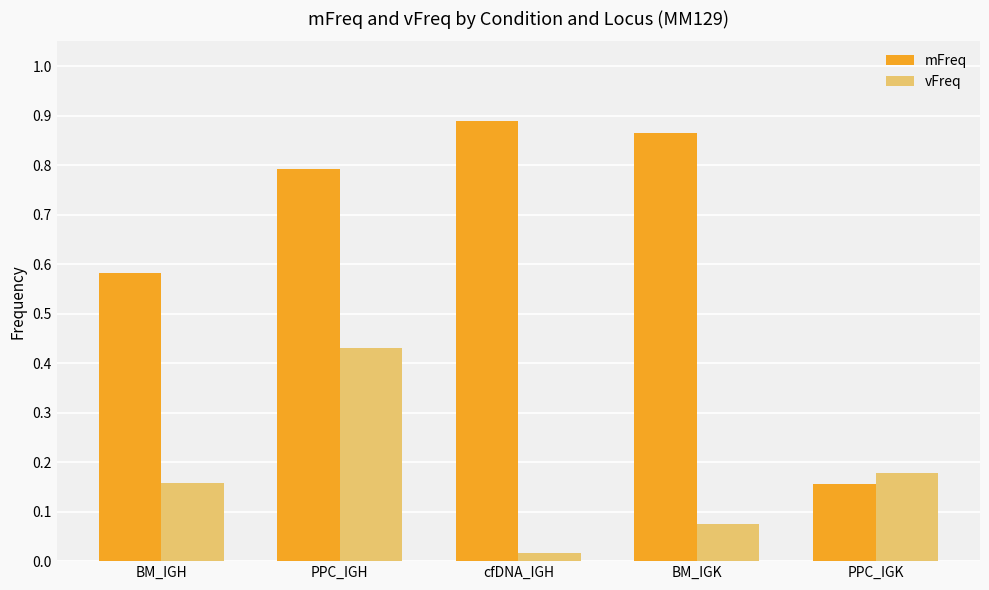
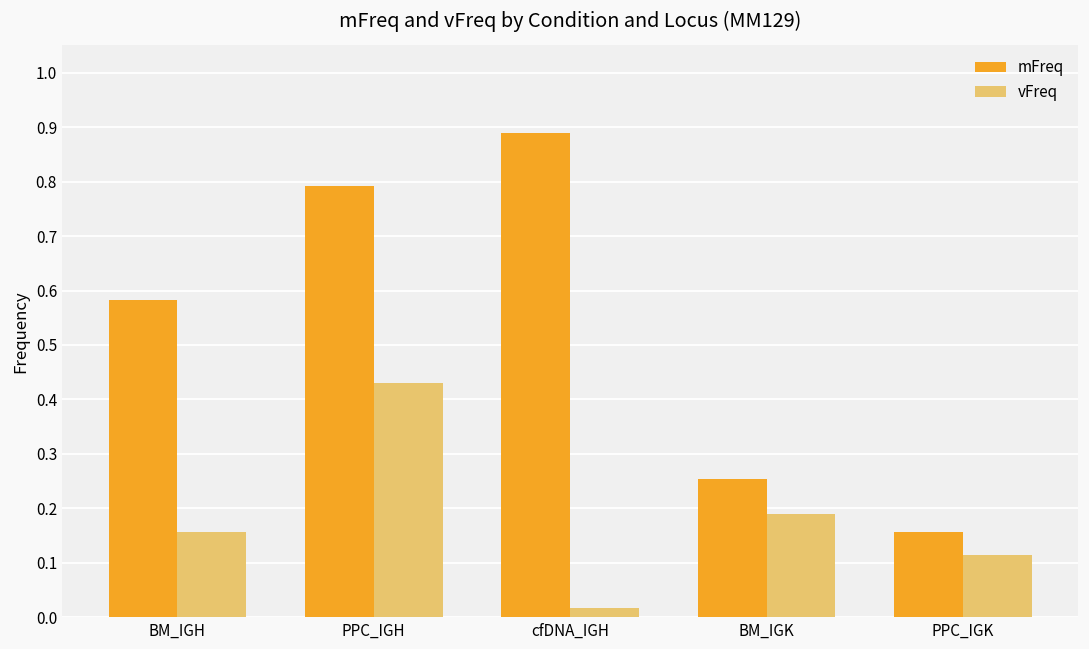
  {
    "mFreq": {
      "BM_IGH": 0.58,
      "PPC_IGH": 0.79,
      "cfDNA_IGH": 0.89,
-     "BM_IGK": 0.87,
+     "BM_IGK": 0.25,
      "PPC_IGK": 0.16
    },
    "vFreq": {
      "BM_IGH": 0.16,
      "PPC_IGH": 0.43,
      "cfDNA_IGH": 0.02,
-     "BM_IGK": 0.08,
-     "PPC_IGK": 0.18
+     "BM_IGK": 0.19,
+     "PPC_IGK": 0.12
    }
  }
